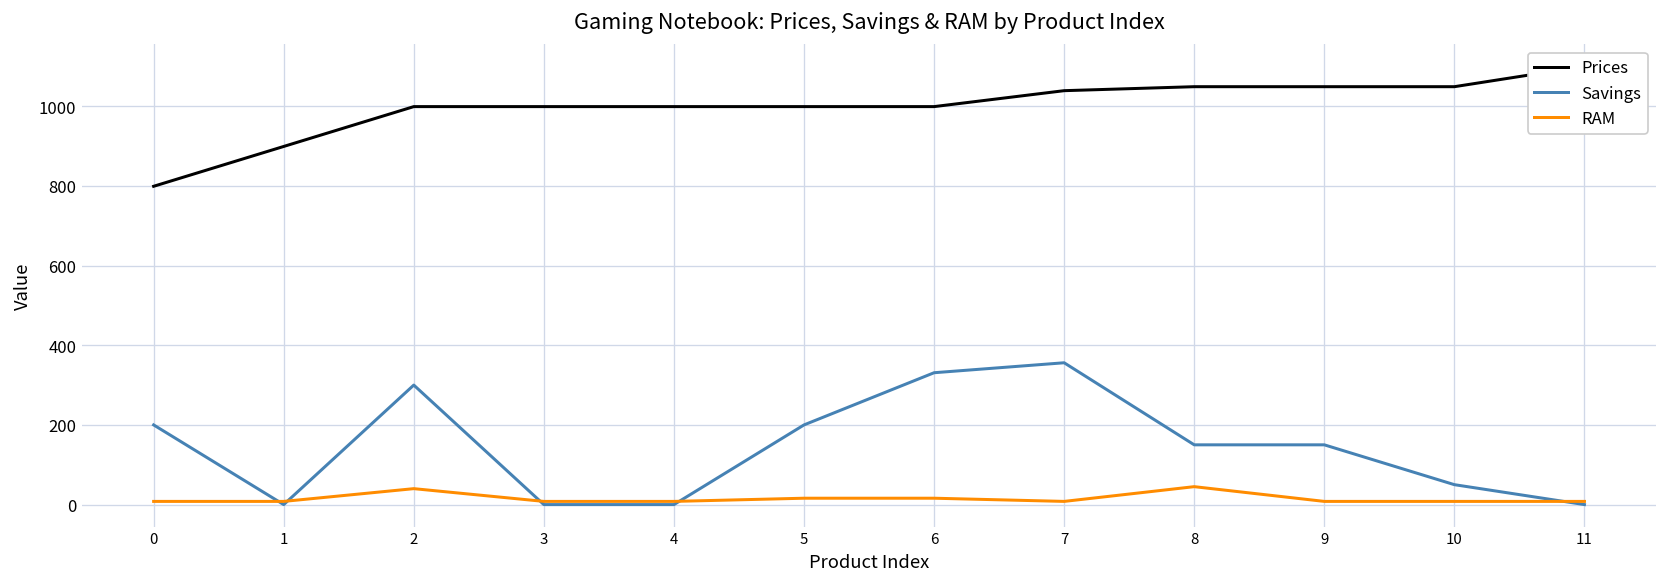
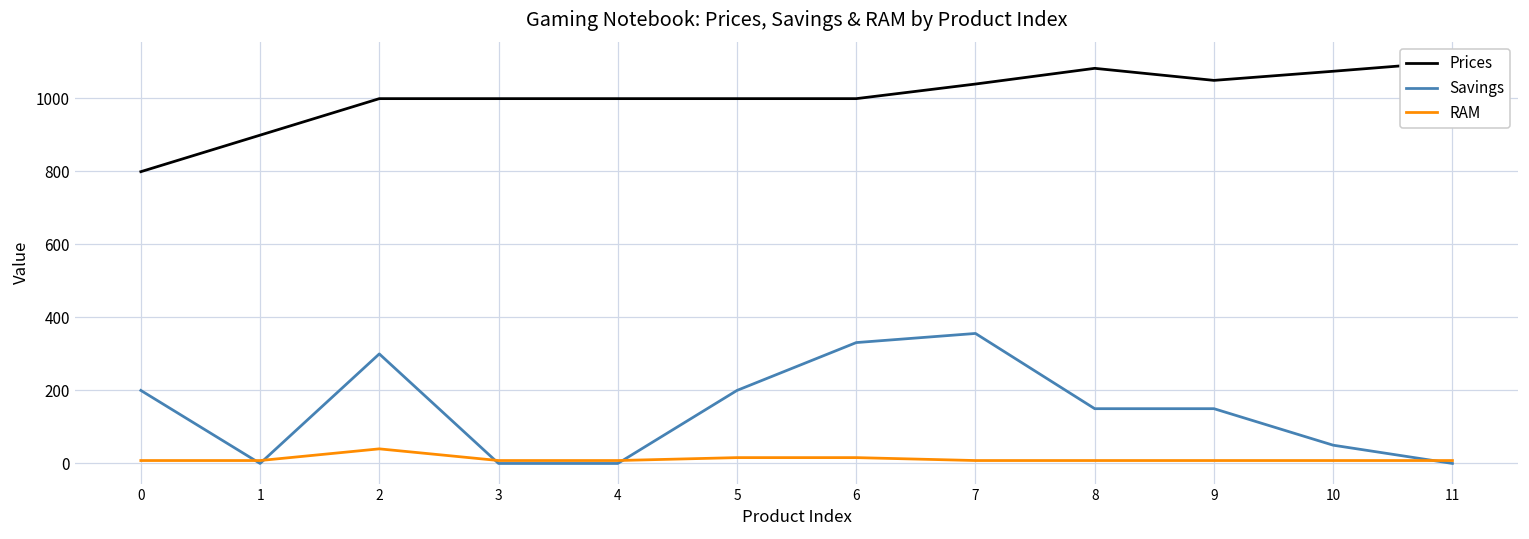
  {
    "Prices": {
      "0": 800,
      "1": 900,
      "2": 1000,
      "3": 1000,
      "4": 1000,
      "5": 1000,
      "6": 1000,
      "7": 1040,
-     "8": 1050,
+     "8": 1080,
      "9": 1050,
-     "10": 1050
+     "10": 1070
    },
    "Savings": {
      "0": 200,
      "1": 0,
      "2": 300,
      "3": 0,
      "4": 0,
      "5": 200,
      "6": 330,
      "7": 360,
      "8": 150,
      "9": 150,
      "10": 50,
      "11": 0
    },
    "RAM": {
      "0": 10,
      "1": 10,
      "2": 40,
      "3": 10,
      "4": 10,
      "5": 20,
      "6": 20,
      "7": 10,
-     "8": 50,
+     "8": 10,
      "9": 10,
      "10": 10,
      "11": 10
    }
  }
